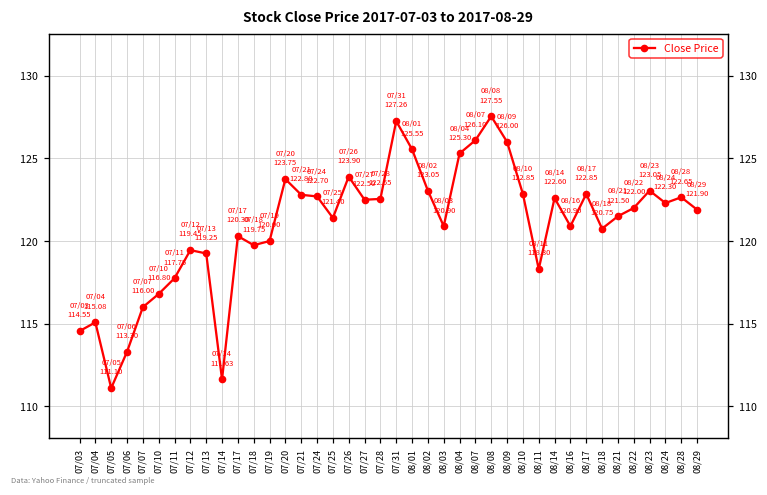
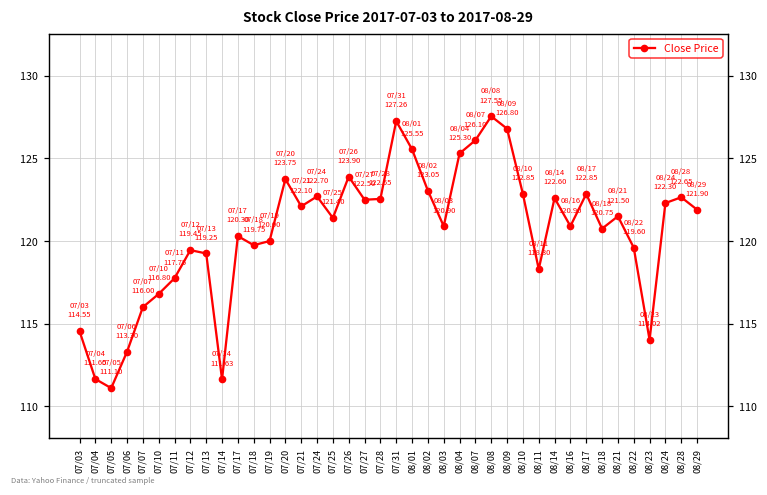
  {
    "07/03": 114.55,
-   "07/04": 115.08,
+   "07/04": 111.65,
    "07/06": 113.30,
    "07/07": 116.00,
    "07/10": 116.80,
    "07/11": 117.75,
    "07/14": 111.63,
    "07/20": 123.75,
-   "07/21": 122.80,
+   "07/21": 122.10,
    "07/25": 121.40,
    "07/26": 123.90,
    "07/31": 127.26,
    "08/01": 125.55,
    "08/02": 123.05,
    "08/03": 120.90,
    "08/04": 125.30,
    "08/07": 126.10,
    "08/08": 127.55,
-   "08/09": 126.00,
+   "08/09": 126.80,
    "08/10": 122.85,
    "08/11": 118.30,
    "08/14": 122.60,
    "08/16": 120.90,
    "08/17": 122.85,
    "08/18": 120.75,
    "08/21": 121.50,
-   "08/22": 122.00,
-   "08/23": 123.05,
+   "08/22": 119.60,
+   "08/23": 114.02,
    "08/29": 121.90
  }
